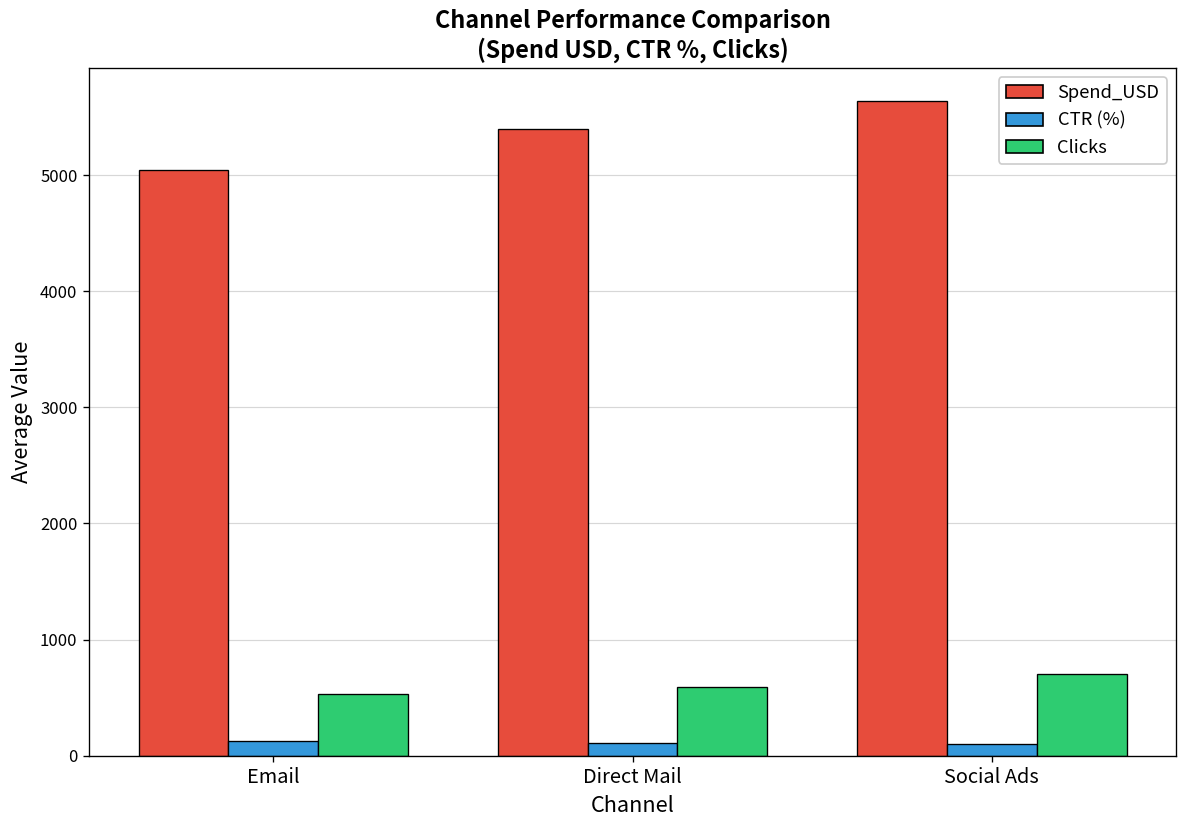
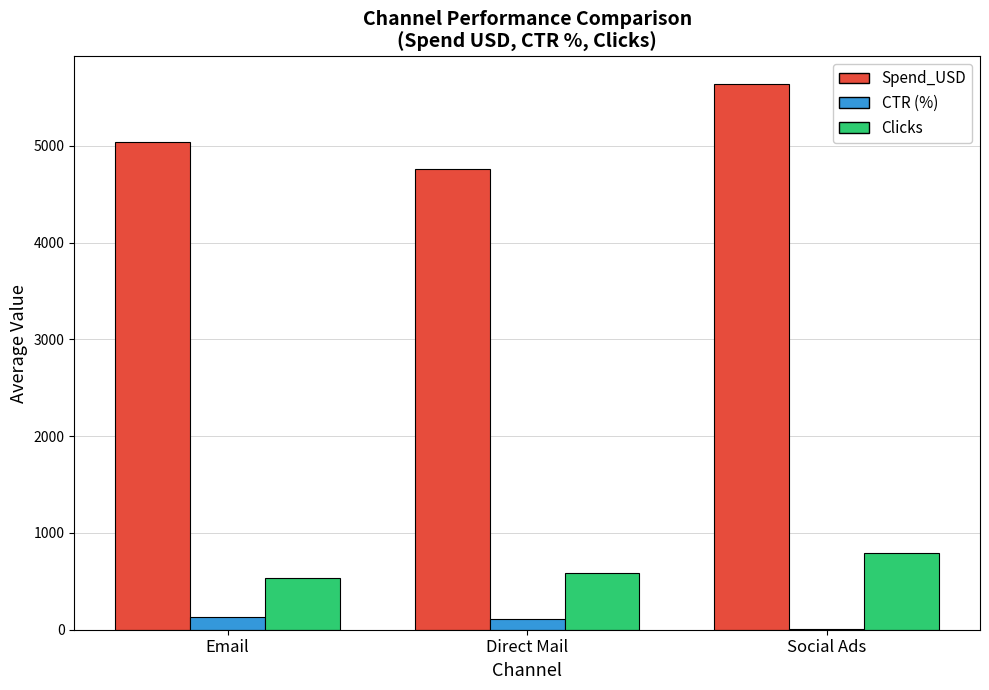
  {
    "Spend_USD": {
      "Email": 5000,
-     "Direct Mail": 5400,
+     "Direct Mail": 4800,
      "Social Ads": 5600
    },
    "CTR (%)": {
      "Email": 100,
      "Direct Mail": 100,
-     "Social Ads": 100
+     "Social Ads": 0
    },
    "Clicks": {
      "Email": 500,
      "Direct Mail": 600,
-     "Social Ads": 700
+     "Social Ads": 800
    }
  }
